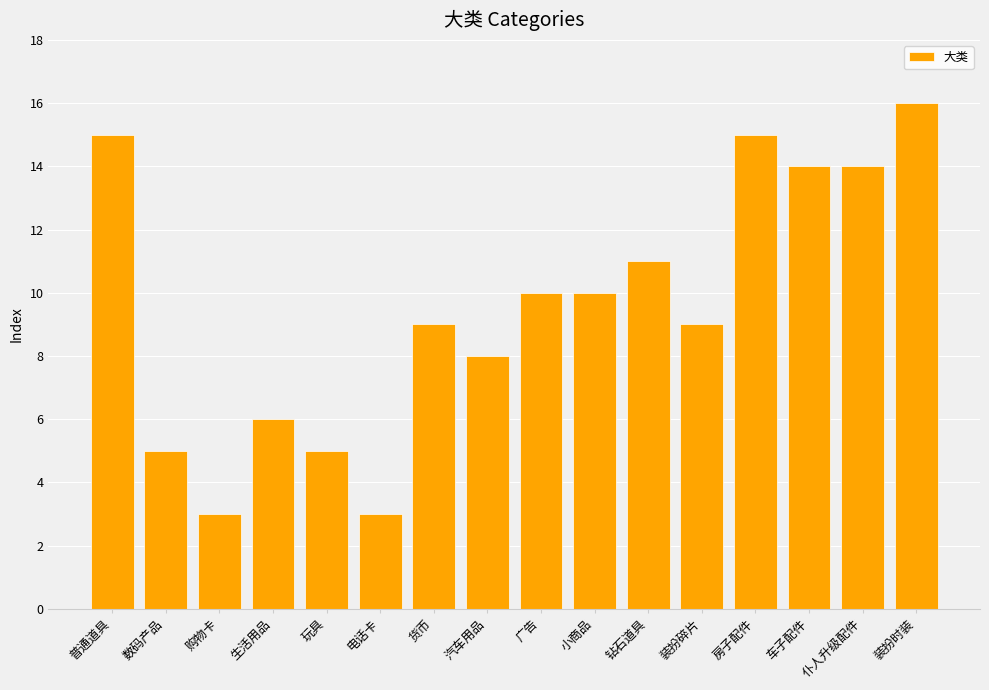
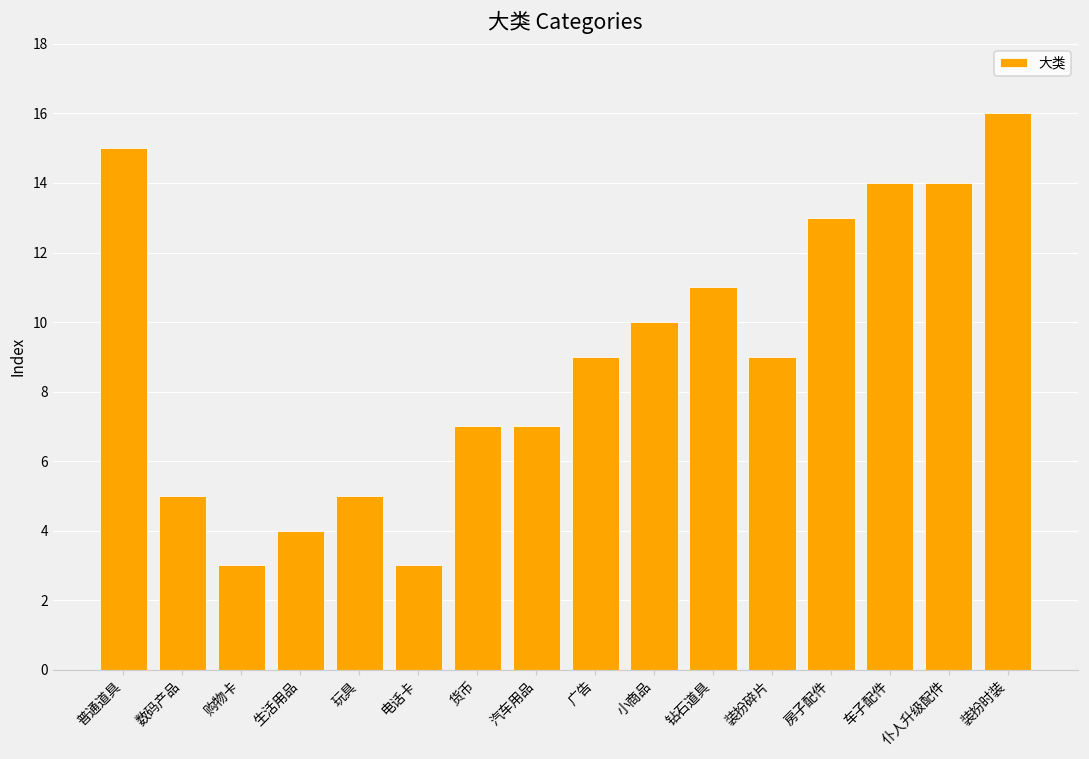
  {
    "普通道具": 15,
    "数码产品": 5,
    "购物卡": 3,
-   "生活用品": 6,
+   "生活用品": 4,
    "玩具": 5,
    "电话卡": 3,
-   "货币": 9,
-   "汽车用品": 8,
-   "广告": 10,
+   "货币": 7,
+   "汽车用品": 7,
+   "广告": 9,
    "小商品": 10,
    "钻石道具": 11,
    "装扮碎片": 9,
-   "房子配件": 15,
+   "房子配件": 13,
    "车子配件": 14,
    "仆人升级配件": 14,
    "装扮时装": 16
  }
